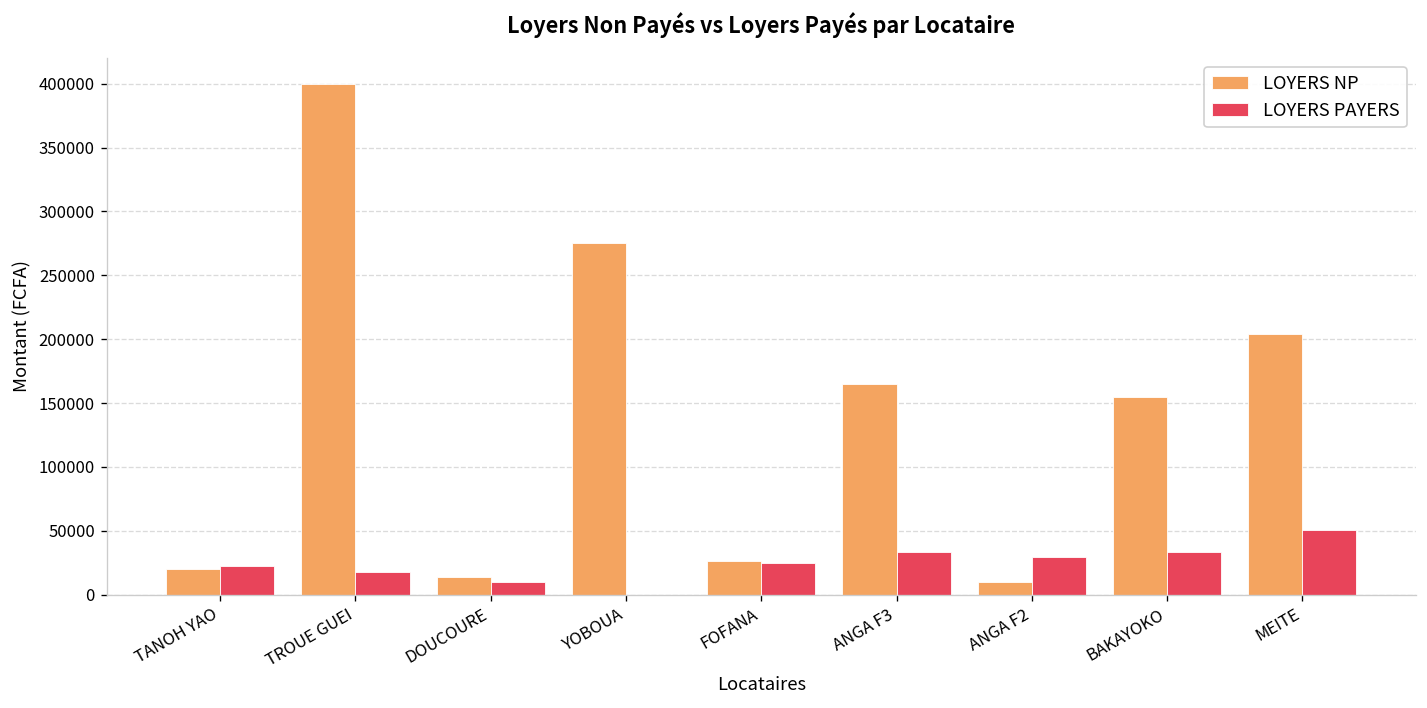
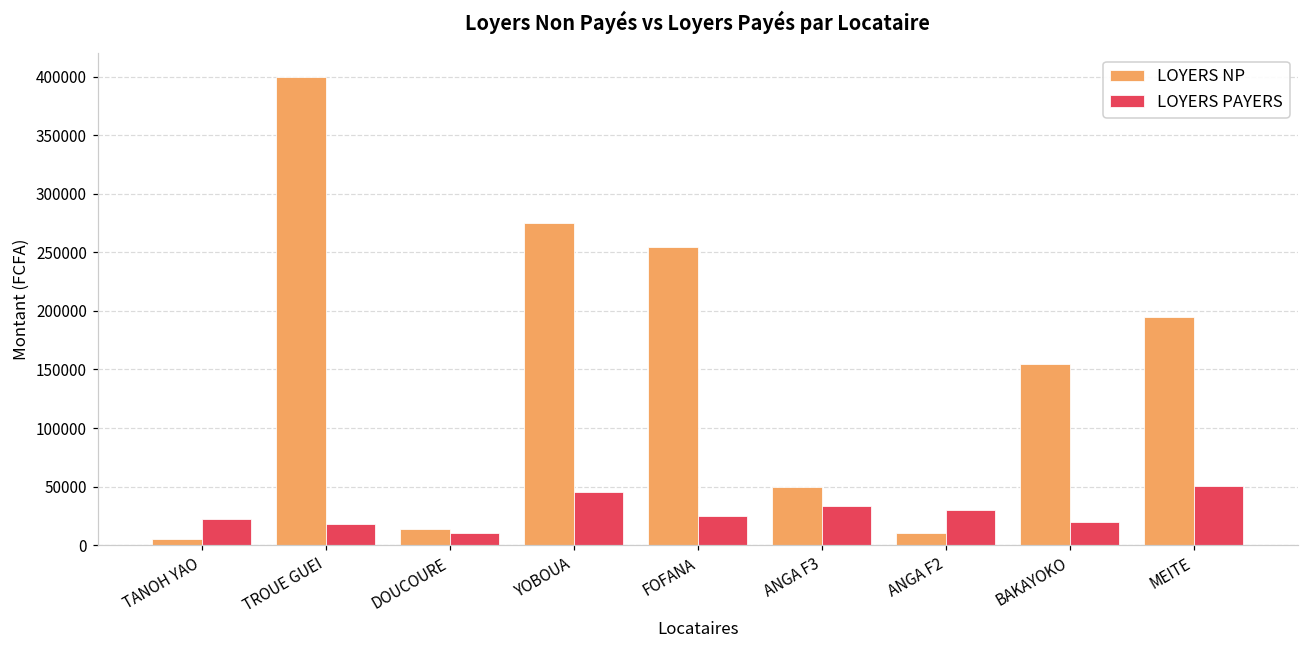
  {
    "LOYERS NP": {
-     "TANOH YAO": 20000,
+     "TANOH YAO": 6000,
      "TROUE GUEI": 400000,
      "DOUCOURE": 14000,
      "YOBOUA": 275000,
-     "FOFANA": 26000,
-     "ANGA F3": 165000,
+     "FOFANA": 255000,
+     "ANGA F3": 50000,
      "ANGA F2": 10000,
      "BAKAYOKO": 155000,
-     "MEITE": 204000
+     "MEITE": 195000
    },
    "LOYERS PAYERS": {
      "TANOH YAO": 23000,
      "TROUE GUEI": 18000,
      "DOUCOURE": 10000,
-     "YOBOUA": 0,
+     "YOBOUA": 46000,
      "FOFANA": 25000,
      "ANGA F3": 33000,
      "ANGA F2": 30000,
-     "BAKAYOKO": 34000,
+     "BAKAYOKO": 20000,
      "MEITE": 50000
    }
  }
